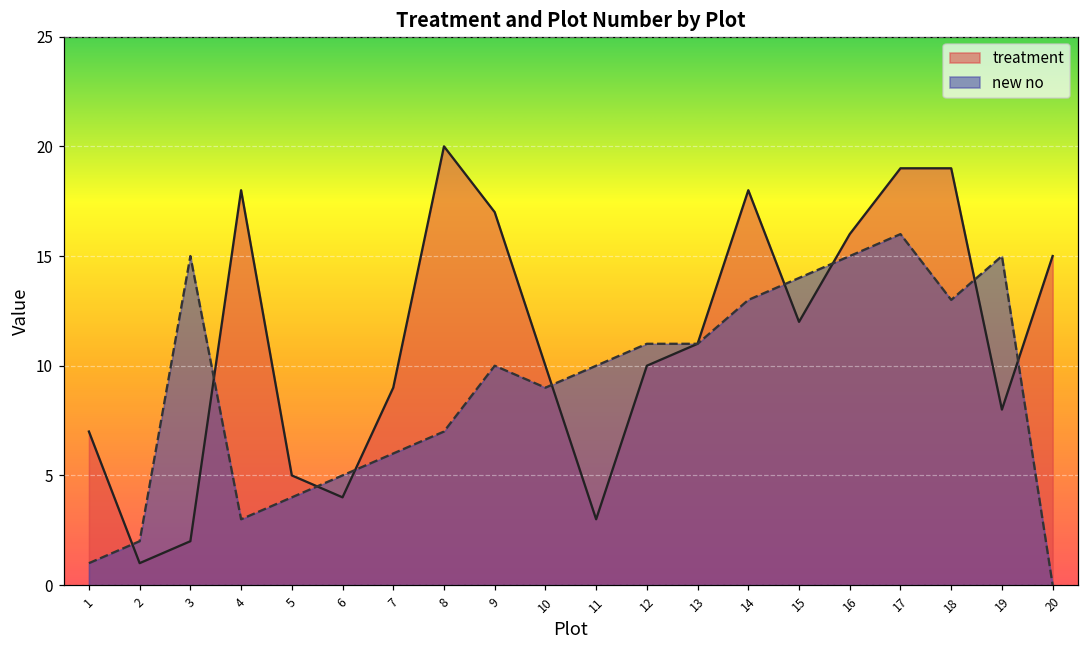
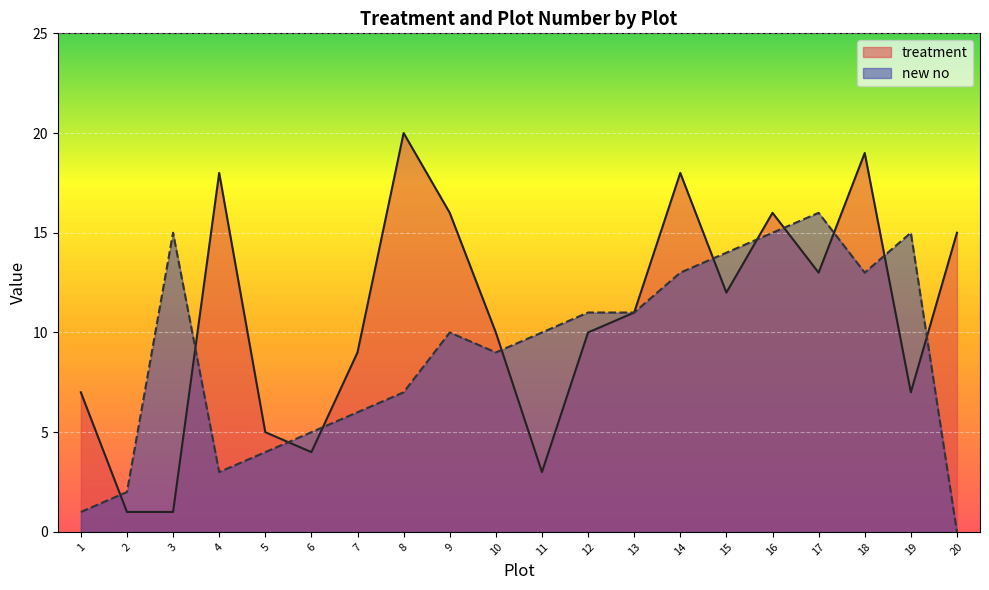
  {
    "treatment": {
      "1": 7,
      "2": 1,
-     "3": 2,
+     "3": 1,
      "4": 18,
      "5": 5,
      "6": 4,
      "7": 9,
      "8": 20,
-     "9": 17,
+     "9": 16,
      "10": 10,
      "11": 3,
      "12": 10,
      "14": 18,
      "15": 12,
      "16": 16,
-     "17": 19,
+     "17": 13,
      "18": 19,
-     "19": 8,
+     "19": 7,
      "20": 15
    },
    "new no": {
      "1": 1,
      "2": 2,
      "3": 15,
      "4": 3,
      "5": 4,
      "6": 5,
      "7": 6,
      "8": 7,
      "9": 10,
      "10": 9,
      "11": 10,
      "12": 11,
      "14": 13,
      "15": 14,
      "16": 15,
      "17": 16,
      "18": 13,
      "19": 15,
      "20": 0
    }
  }
